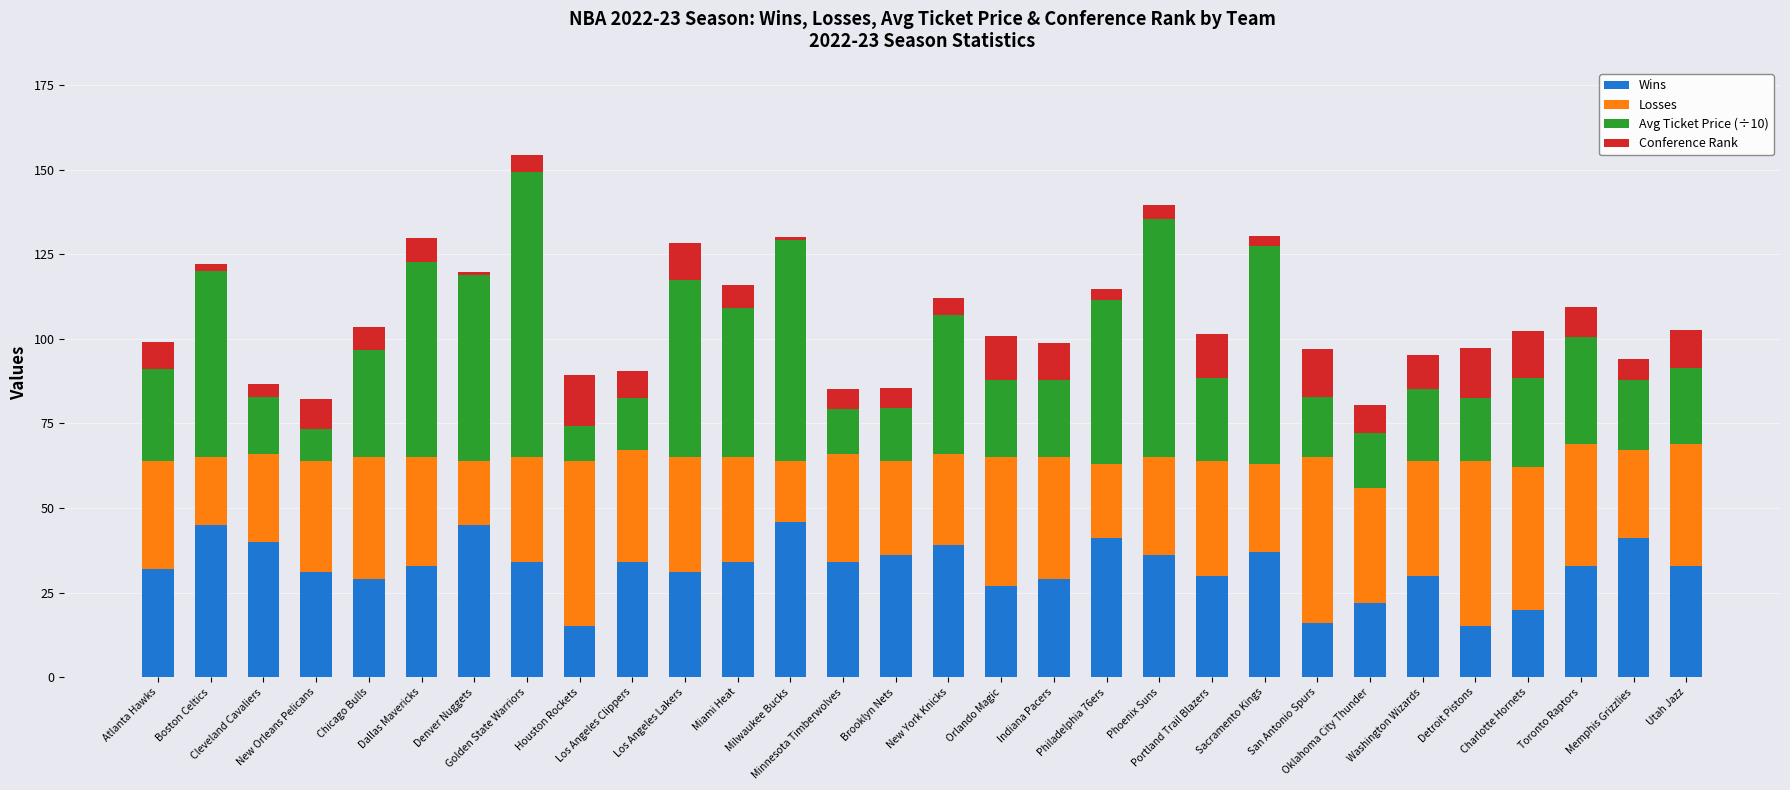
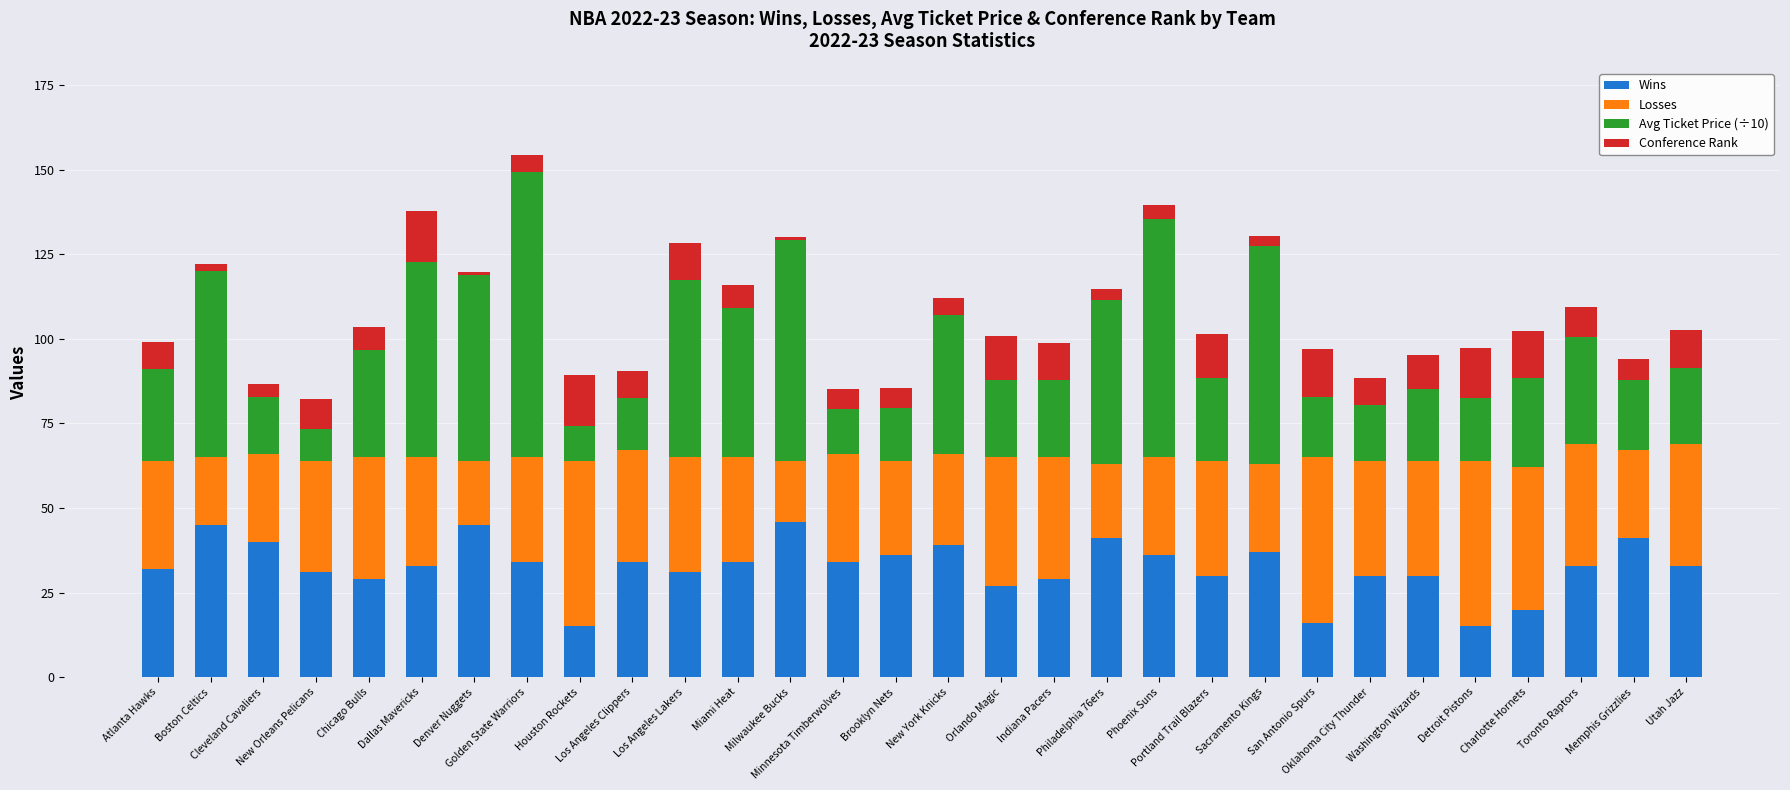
  {
    "Wins": {
      "Atlanta Hawks": 32,
      "Boston Celtics": 45,
      "Cleveland Cavaliers": 40,
      "New Orleans Pelicans": 31,
      "Chicago Bulls": 29,
      "Dallas Mavericks": 33,
      "Denver Nuggets": 45,
      "Golden State Warriors": 34,
      "Houston Rockets": 15,
      "Los Angeles Clippers": 34,
      "Los Angeles Lakers": 31,
      "Miami Heat": 34,
      "Milwaukee Bucks": 46,
      "Minnesota Timberwolves": 34,
      "Brooklyn Nets": 36,
      "New York Knicks": 39,
      "Orlando Magic": 27,
      "Indiana Pacers": 29,
      "Philadelphia 76ers": 41,
      "Phoenix Suns": 36,
      "Portland Trail Blazers": 30,
      "Sacramento Kings": 37,
      "San Antonio Spurs": 16,
-     "Oklahoma City Thunder": 22,
+     "Oklahoma City Thunder": 30,
      "Washington Wizards": 30,
      "Detroit Pistons": 15,
      "Charlotte Hornets": 20,
      "Toronto Raptors": 33,
      "Memphis Grizzlies": 41,
      "Utah Jazz": 33
    },
    "Losses": {
      "Atlanta Hawks": 32,
      "Boston Celtics": 20,
      "Cleveland Cavaliers": 26,
      "New Orleans Pelicans": 33,
      "Chicago Bulls": 36,
      "Dallas Mavericks": 32,
      "Denver Nuggets": 19,
      "Golden State Warriors": 31,
      "Houston Rockets": 49,
      "Los Angeles Clippers": 33,
      "Los Angeles Lakers": 34,
      "Miami Heat": 31,
      "Milwaukee Bucks": 18,
      "Minnesota Timberwolves": 32,
      "Brooklyn Nets": 28,
      "New York Knicks": 27,
      "Orlando Magic": 38,
      "Indiana Pacers": 36,
      "Philadelphia 76ers": 22,
      "Phoenix Suns": 29,
      "Portland Trail Blazers": 34,
      "Sacramento Kings": 26,
      "San Antonio Spurs": 49,
      "Oklahoma City Thunder": 34,
      "Washington Wizards": 34,
      "Detroit Pistons": 49,
      "Charlotte Hornets": 42,
      "Toronto Raptors": 36,
      "Memphis Grizzlies": 26,
      "Utah Jazz": 36
    },
    "Avg Ticket Price (÷10)": {
      "Atlanta Hawks": 27,
      "Boston Celtics": 55,
      "Cleveland Cavaliers": 17,
      "New Orleans Pelicans": 9,
      "Chicago Bulls": 32,
      "Dallas Mavericks": 58,
      "Denver Nuggets": 55,
      "Golden State Warriors": 84,
      "Houston Rockets": 10,
      "Los Angeles Clippers": 15,
      "Los Angeles Lakers": 52,
      "Miami Heat": 44,
      "Milwaukee Bucks": 65,
      "Minnesota Timberwolves": 13,
      "Brooklyn Nets": 16,
      "New York Knicks": 41,
      "Orlando Magic": 23,
      "Indiana Pacers": 23,
      "Philadelphia 76ers": 49,
      "Phoenix Suns": 70,
      "Portland Trail Blazers": 24,
      "Sacramento Kings": 64,
      "San Antonio Spurs": 18,
      "Oklahoma City Thunder": 16,
      "Washington Wizards": 21,
      "Detroit Pistons": 18,
      "Charlotte Hornets": 26,
      "Toronto Raptors": 31,
      "Memphis Grizzlies": 21,
      "Utah Jazz": 23
    },
    "Conference Rank": {
      "Atlanta Hawks": 8,
      "Boston Celtics": 2,
      "Cleveland Cavaliers": 4,
      "New Orleans Pelicans": 9,
      "Chicago Bulls": 7,
-     "Dallas Mavericks": 7,
+     "Dallas Mavericks": 15,
      "Denver Nuggets": 1,
      "Golden State Warriors": 5,
      "Houston Rockets": 15,
      "Los Angeles Clippers": 8,
      "Los Angeles Lakers": 11,
      "Miami Heat": 7,
      "Milwaukee Bucks": 1,
      "Minnesota Timberwolves": 6,
      "Brooklyn Nets": 6,
      "New York Knicks": 5,
      "Orlando Magic": 13,
      "Indiana Pacers": 11,
      "Philadelphia 76ers": 3,
      "Phoenix Suns": 4,
      "Portland Trail Blazers": 13,
      "Sacramento Kings": 3,
      "San Antonio Spurs": 14,
      "Oklahoma City Thunder": 8,
      "Washington Wizards": 10,
      "Detroit Pistons": 15,
      "Charlotte Hornets": 14,
      "Toronto Raptors": 9,
      "Memphis Grizzlies": 6,
      "Utah Jazz": 11
    }
  }
